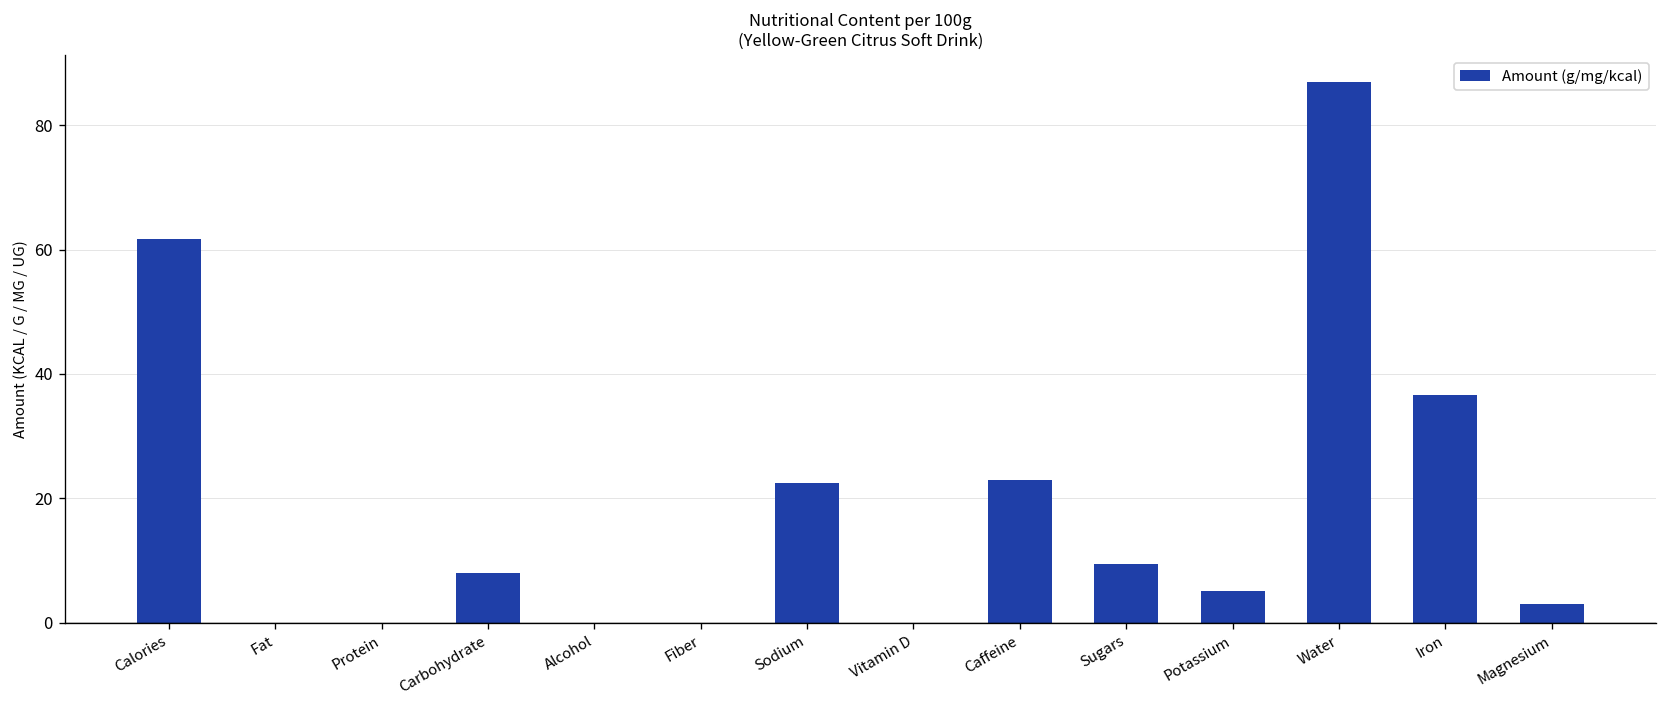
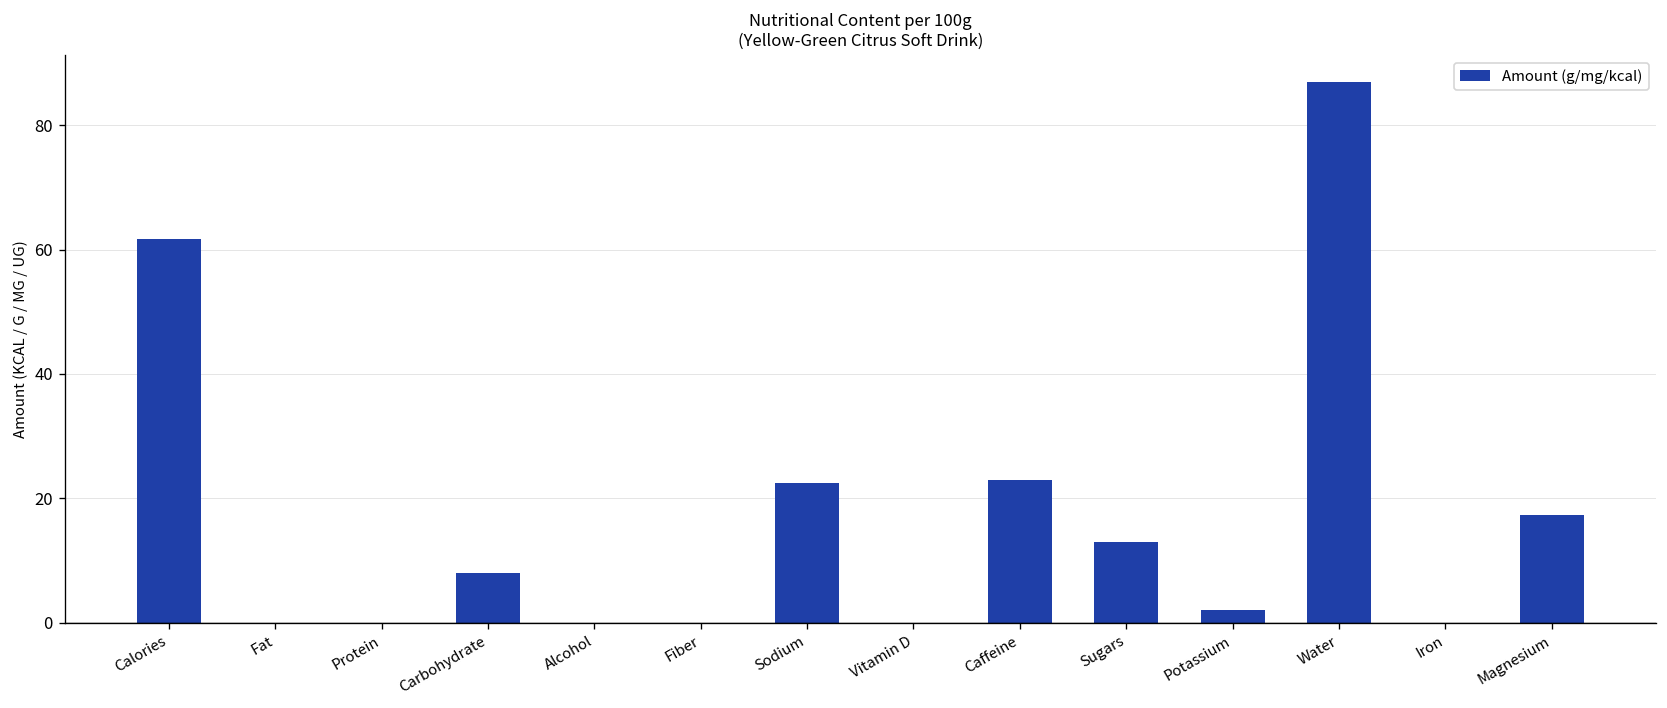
  {
    "Calories": 62,
    "Fat": 0,
    "Protein": 0,
    "Carbohydrate": 8,
    "Alcohol": 0,
    "Fiber": 0,
    "Sodium": 22,
    "Vitamin D": 0,
    "Caffeine": 23,
-   "Sugars": 10,
-   "Potassium": 5,
+   "Sugars": 13,
+   "Potassium": 2,
    "Water": 87,
-   "Iron": 37,
-   "Magnesium": 3
+   "Iron": 0,
+   "Magnesium": 17
  }
